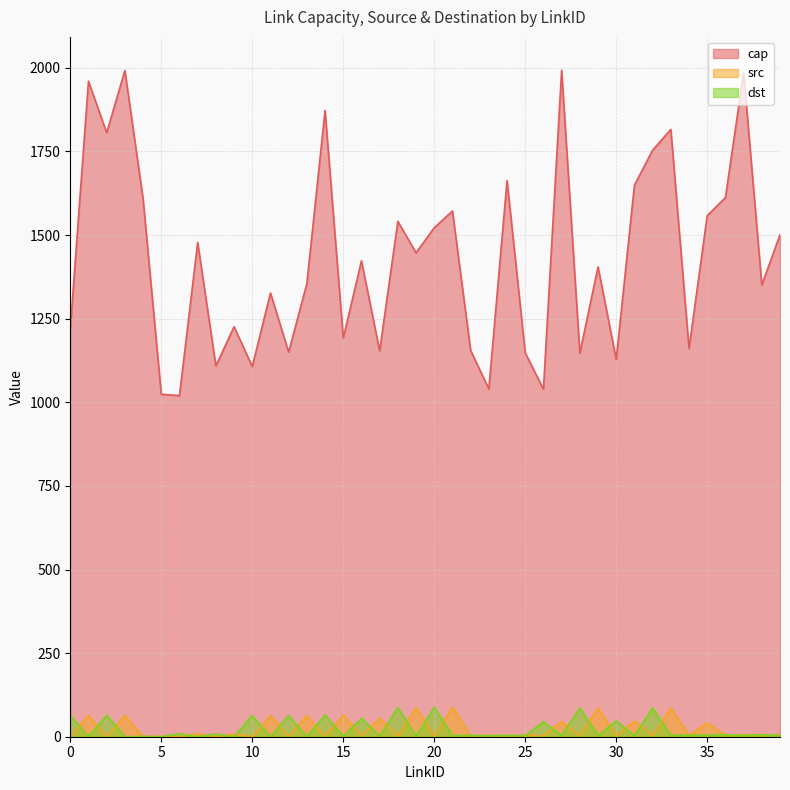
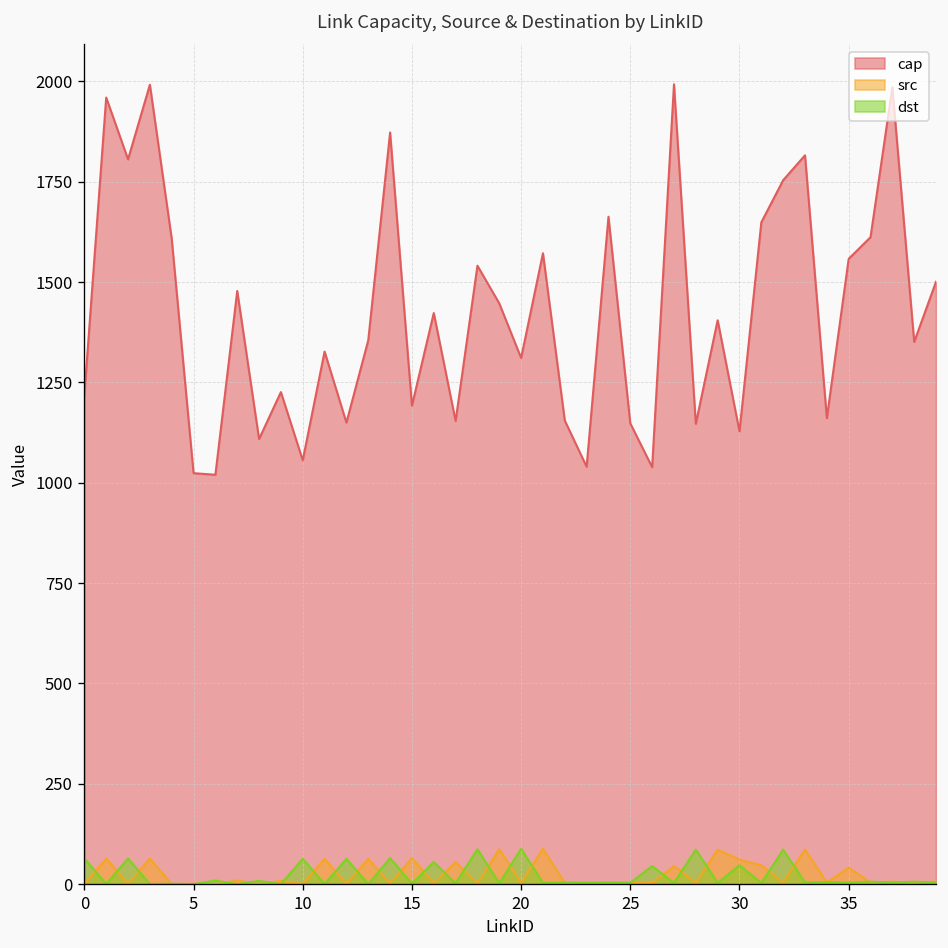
  {
    "cap": {
      "0": 1220,
      "5": 1020,
-     "10": 1110,
+     "10": 1060,
      "15": 1190,
-     "20": 1520,
+     "20": 1310,
      "25": 1150,
      "30": 1130,
      "35": 1560
    },
    "src": {
      "0": 0,
      "10": 0,
      "15": 70,
      "20": 0,
-     "30": 0,
+     "30": 60,
      "35": 40
    },
    "dst": {
      "0": 60,
      "10": 60,
      "15": 0,
      "20": 90,
      "30": 50,
      "35": 0
    }
  }
